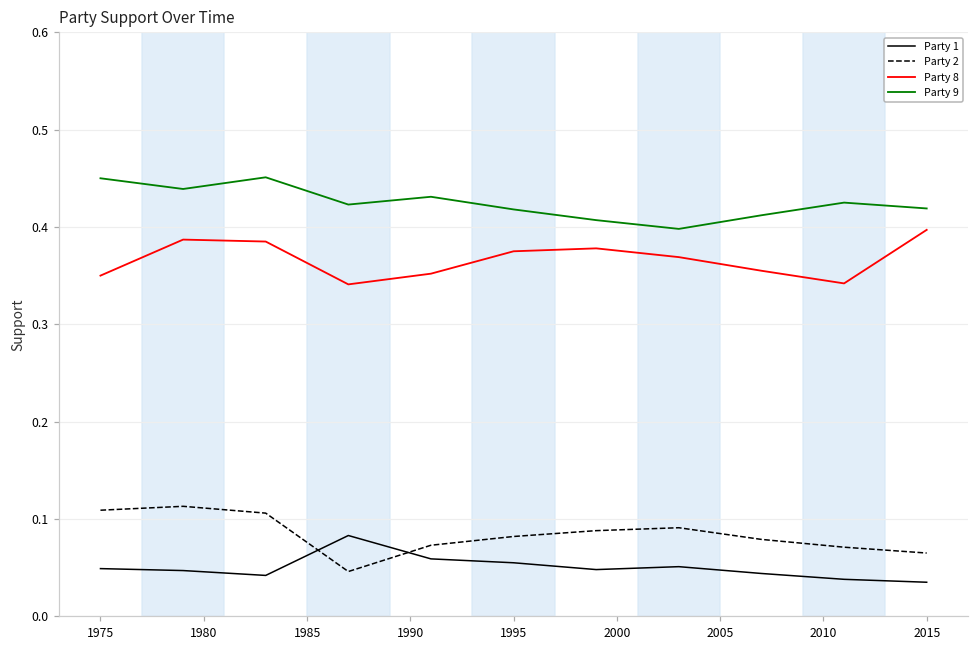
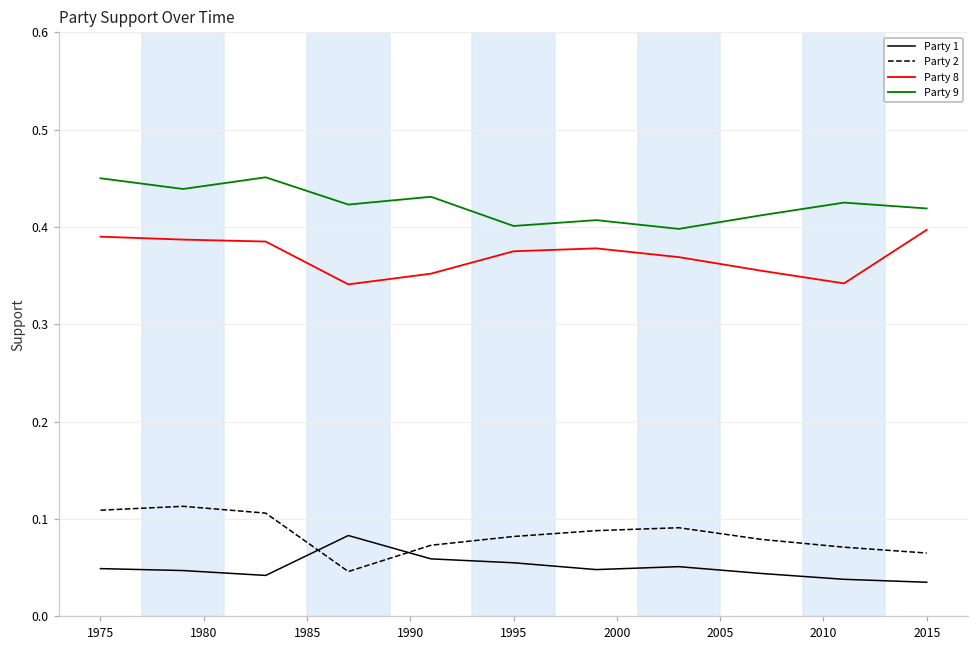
  {
    "Party 8": {
-     "1975": 0.35,
+     "1975": 0.39,
      "1995": 0.38,
      "2015": 0.40
    },
    "Party 9": {
      "1975": 0.45,
-     "1995": 0.42,
+     "1995": 0.40,
      "2015": 0.42
    }
  }
